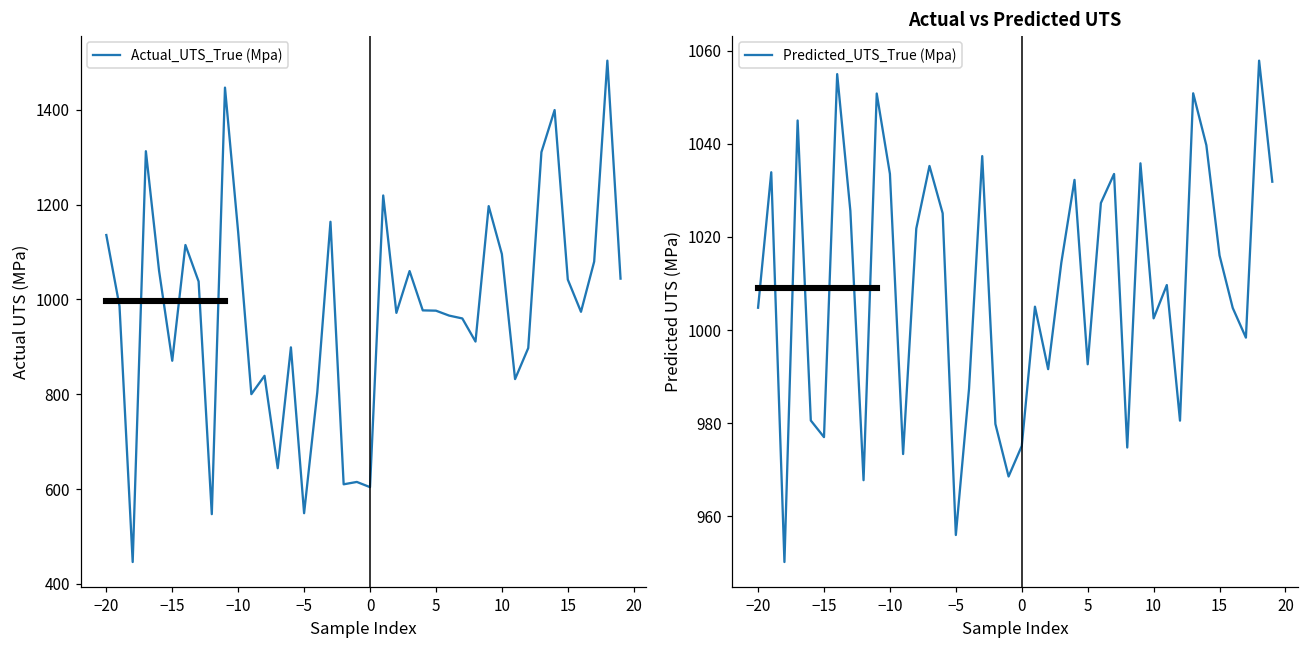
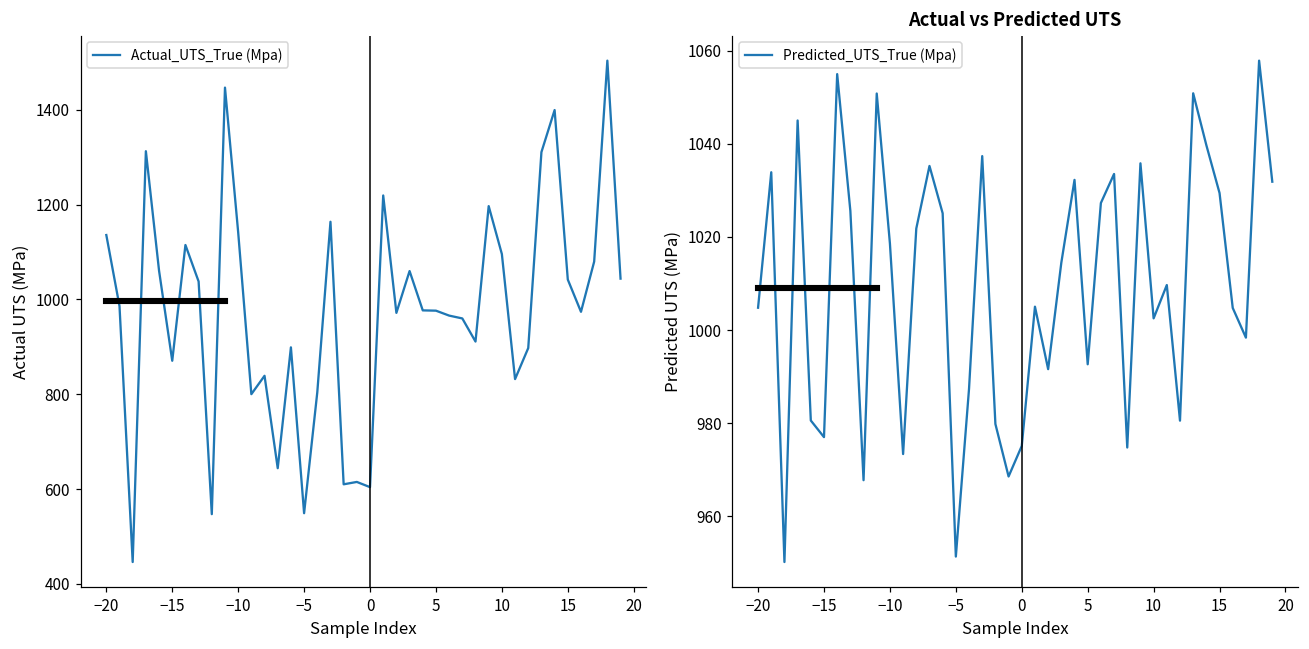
  {
    "Actual vs Predicted UTS": {
      "Predicted_UTS_True (Mpa)": {
        "−20": 1005,
        "−15": 977,
-       "−10": 1034,
-       "−5": 956,
+       "−10": 1019,
+       "−5": 951,
        "0": 975,
        "5": 993,
        "10": 1003,
-       "15": 1016
+       "15": 1029
      }
    }
  }
